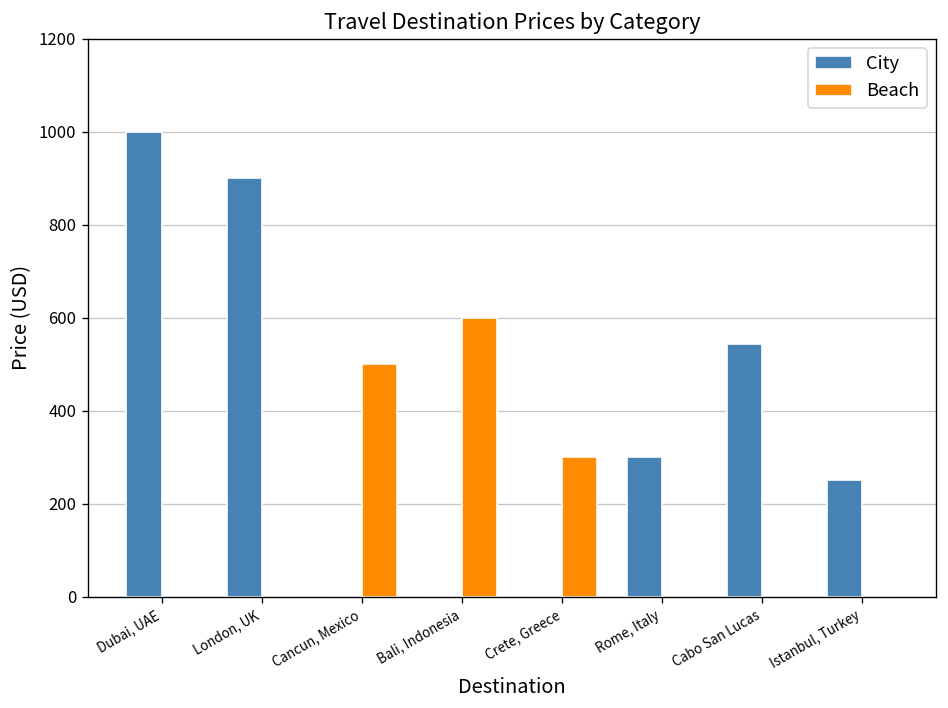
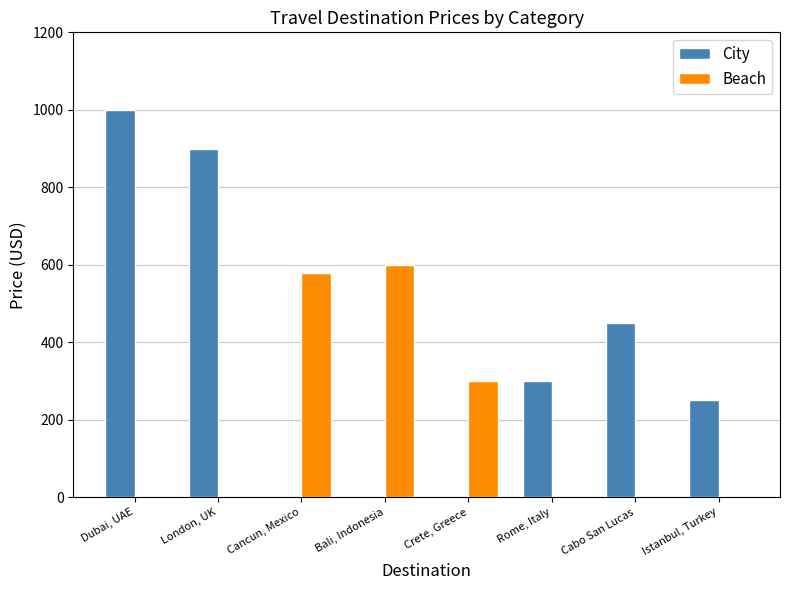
  {
    "City": {
      "Dubai, UAE": 1000,
      "London, UK": 900,
      "Cancun, Mexico": 0,
      "Bali, Indonesia": 0,
      "Crete, Greece": 0,
      "Rome, Italy": 300,
-     "Cabo San Lucas": 540,
+     "Cabo San Lucas": 450,
      "Istanbul, Turkey": 250
    },
    "Beach": {
      "Dubai, UAE": 0,
      "London, UK": 0,
-     "Cancun, Mexico": 500,
+     "Cancun, Mexico": 580,
      "Bali, Indonesia": 600,
      "Crete, Greece": 300,
      "Rome, Italy": 0,
      "Cabo San Lucas": 0,
      "Istanbul, Turkey": 0
    }
  }
